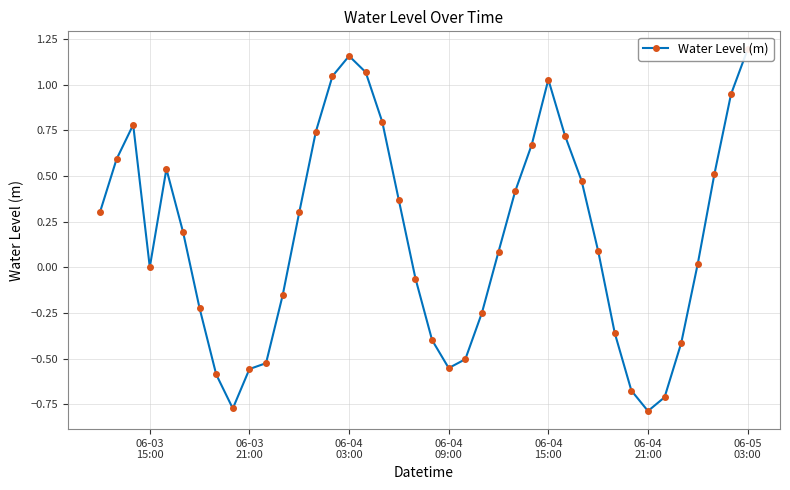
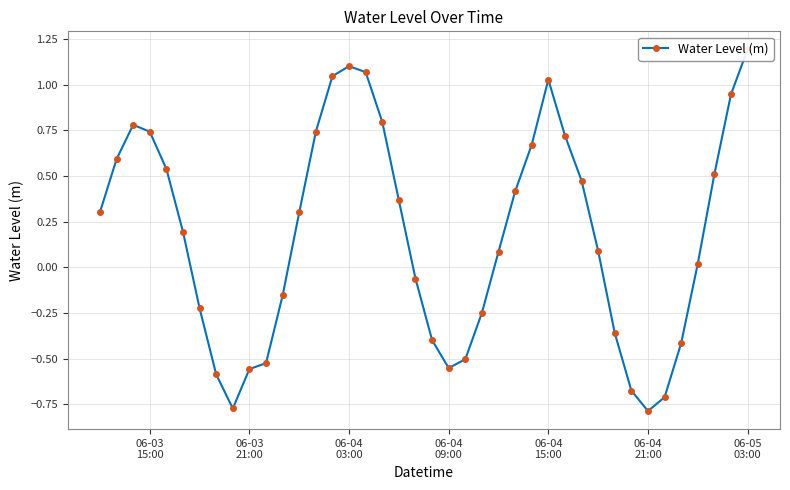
  {
-   "06-03 15:00": 0.00,
+   "06-03 15:00": 0.74,
    "06-03 21:00": -0.56,
-   "06-04 03:00": 1.16,
+   "06-04 03:00": 1.10,
    "06-04 09:00": -0.55,
    "06-04 15:00": 1.03,
    "06-04 21:00": -0.79
  }
